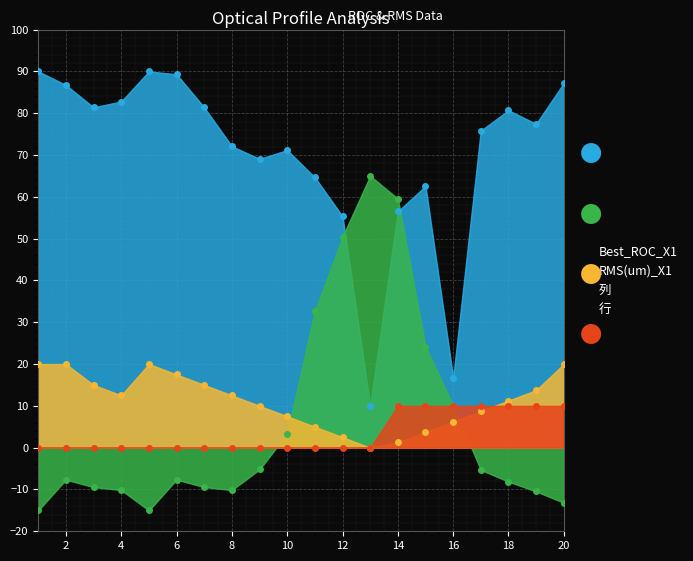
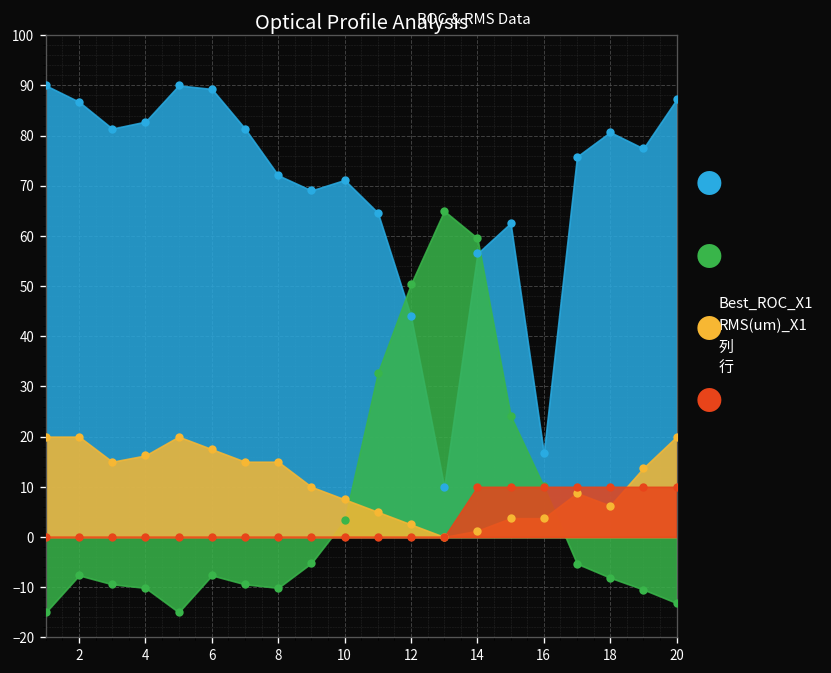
  {
    "Best_ROC_X1": {
      "2": 87,
      "4": 83,
      "6": 89,
      "8": 72,
      "10": 71,
-     "12": 55,
+     "12": 44,
      "14": 57,
      "16": 17,
      "18": 81,
      "20": 87
    },
    "列": {
      "2": 20,
-     "4": 13,
+     "4": 16,
      "6": 18,
-     "8": 13,
+     "8": 15,
      "10": 8,
      "12": 3,
      "14": 1,
-     "16": 6,
-     "18": 11,
+     "16": 4,
+     "18": 6,
      "20": 20
    },
    "行": {
      "10": 0,
      "12": 0,
      "14": 10,
      "18": 10,
      "20": 10
    }
  }
